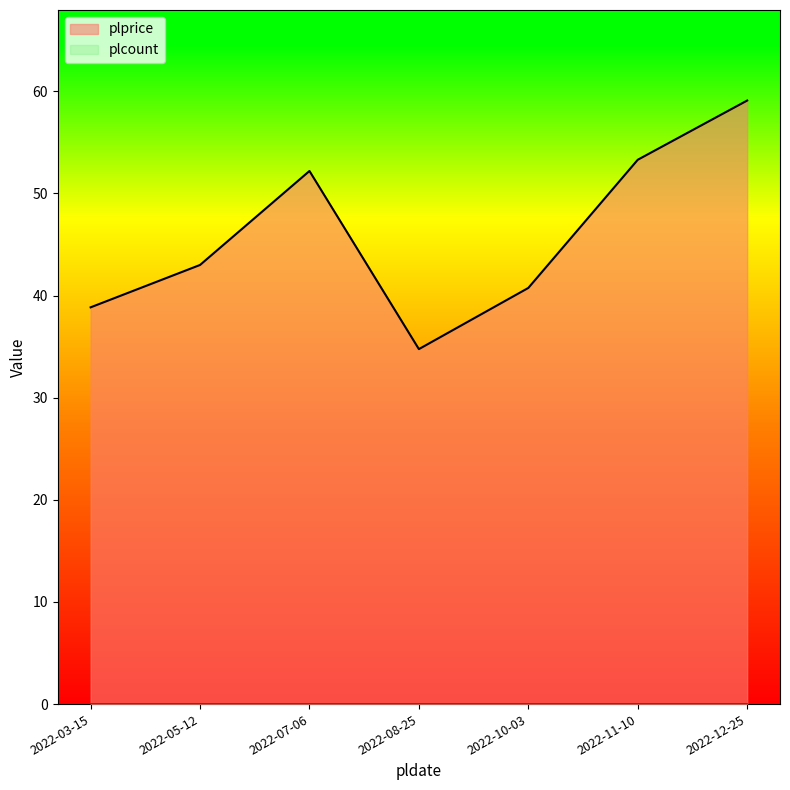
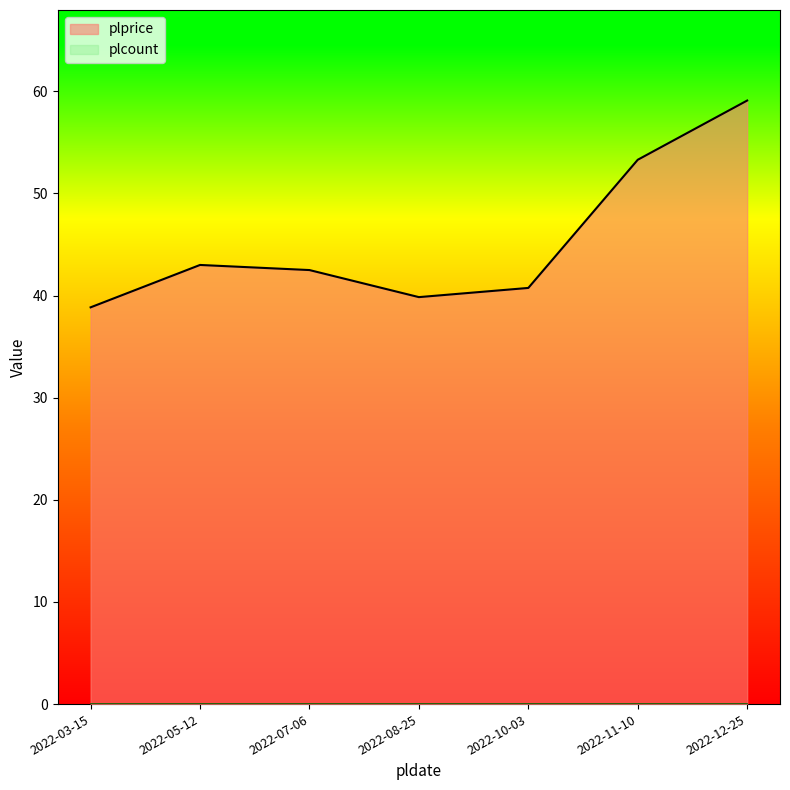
  {
    "plprice": {
      "2022-03-15": 38.9,
      "2022-05-12": 43.0,
-     "2022-07-06": 52.2,
-     "2022-08-25": 34.8,
+     "2022-07-06": 42.5,
+     "2022-08-25": 39.9,
      "2022-10-03": 40.8,
      "2022-11-10": 53.3,
      "2022-12-25": 59.1
    },
    "plcount": {
      "2022-03-15": 0.0,
      "2022-05-12": 0.0,
      "2022-07-06": 0.0,
      "2022-08-25": 0.0,
      "2022-10-03": 0.0,
      "2022-11-10": 0.0,
      "2022-12-25": 0.0
    }
  }
